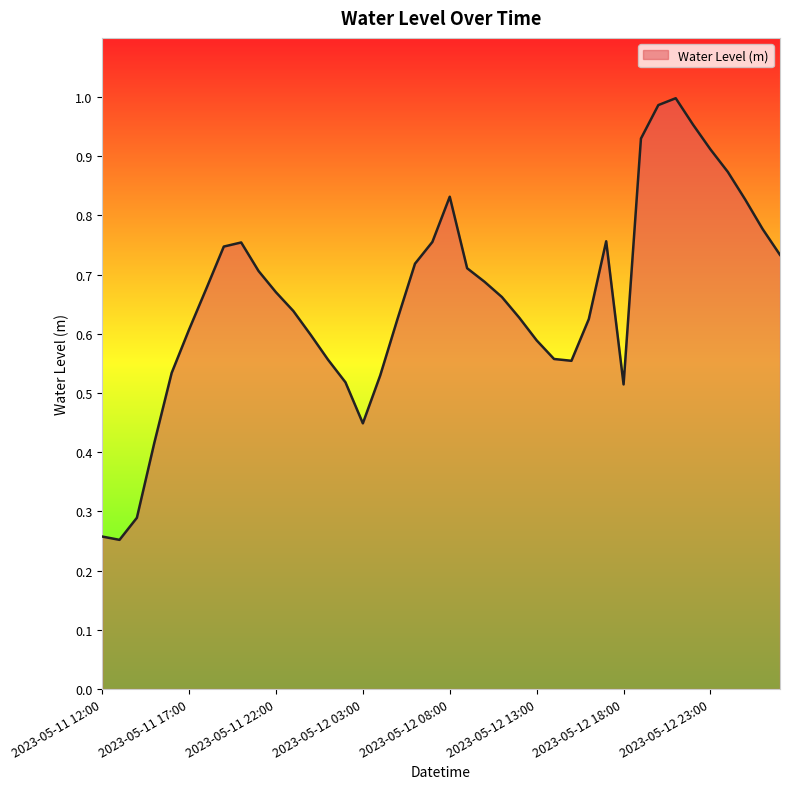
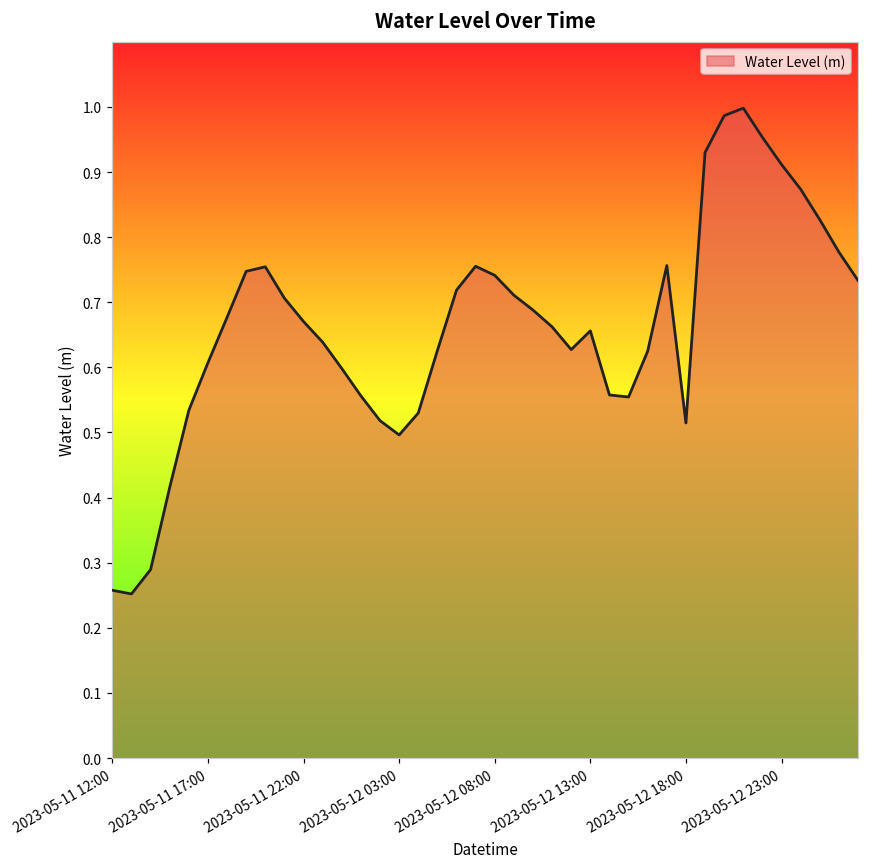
  {
    "2023-05-11 12:00": 0.26,
    "2023-05-11 17:00": 0.61,
    "2023-05-11 22:00": 0.67,
-   "2023-05-12 03:00": 0.45,
-   "2023-05-12 08:00": 0.83,
-   "2023-05-12 13:00": 0.59,
+   "2023-05-12 03:00": 0.50,
+   "2023-05-12 08:00": 0.74,
+   "2023-05-12 13:00": 0.66,
    "2023-05-12 18:00": 0.51,
    "2023-05-12 23:00": 0.91
  }
